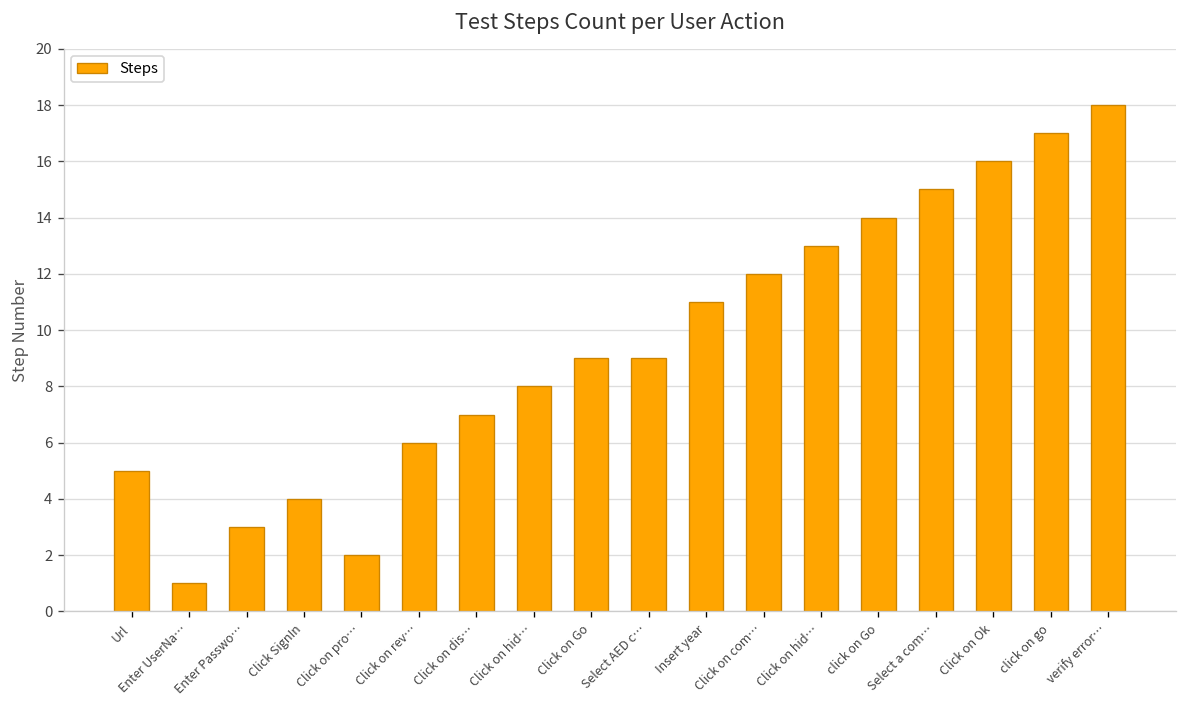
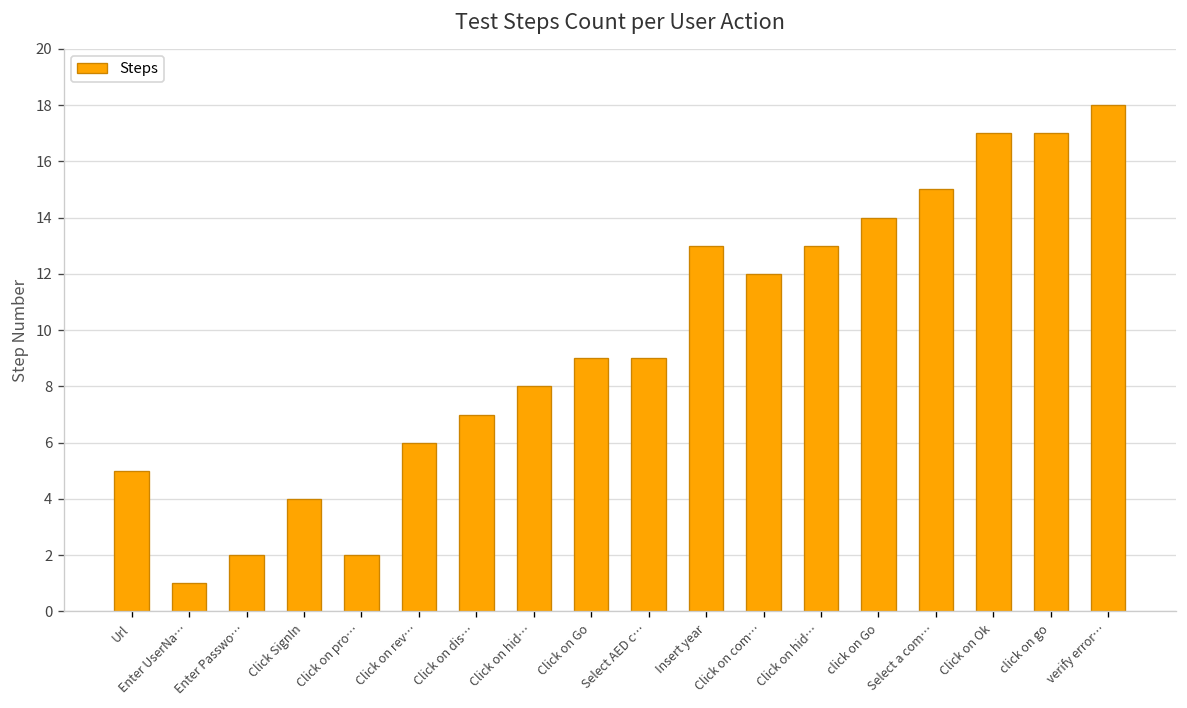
  {
    "Url": 5,
    "Enter UserNa…": 1,
-   "Enter Passwo…": 3,
+   "Enter Passwo…": 2,
    "Click SignIn": 4,
    "Click on pro…": 2,
    "Click on rev…": 6,
    "Click on dis…": 7,
    "Click on Go": 9,
    "Select AED c…": 9,
-   "Insert year": 11,
+   "Insert year": 13,
    "Click on com…": 12,
    "click on Go": 14,
    "Select a com…": 15,
-   "Click on Ok": 16,
+   "Click on Ok": 17,
    "click on go": 17,
    "verify error…": 18
  }
